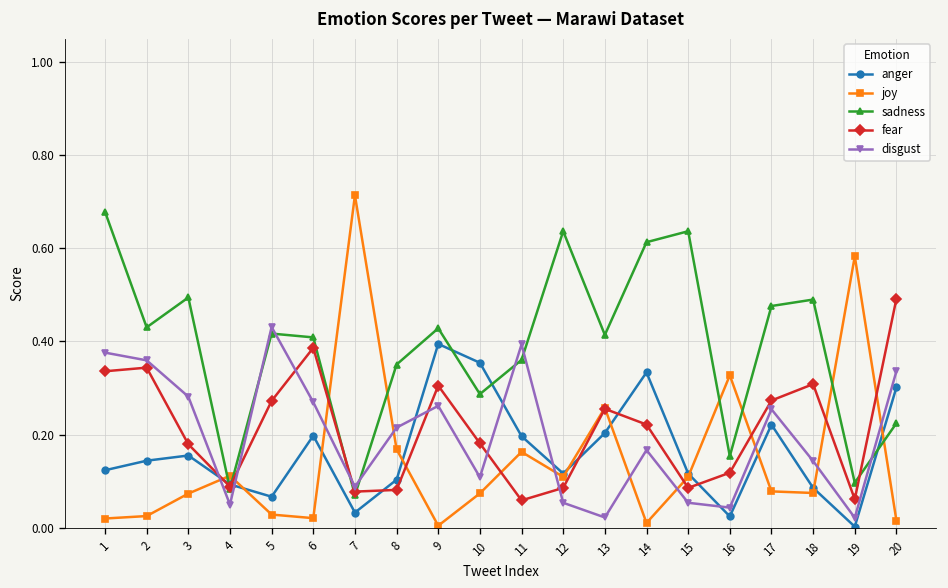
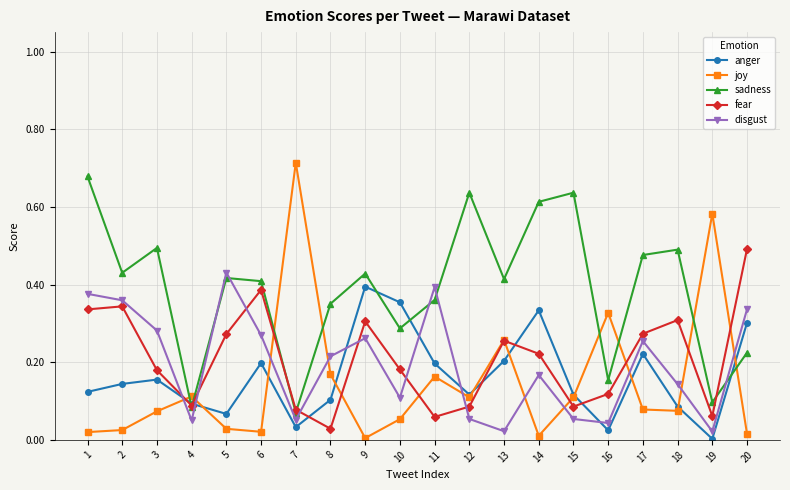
  {
    "anger": {
      "1": 0.12,
      "2": 0.14,
      "3": 0.16,
      "5": 0.07,
      "6": 0.20,
      "7": 0.03,
      "8": 0.10,
      "9": 0.39,
      "10": 0.35,
      "11": 0.20,
      "12": 0.12,
      "13": 0.20,
      "14": 0.33,
      "15": 0.12,
      "16": 0.02,
      "17": 0.22,
      "18": 0.09,
      "19": 0.00,
      "20": 0.30
    },
    "joy": {
      "1": 0.02,
      "2": 0.03,
      "3": 0.07,
      "4": 0.11,
      "5": 0.03,
      "6": 0.02,
      "7": 0.71,
      "8": 0.17,
      "9": 0.00,
-     "10": 0.07,
+     "10": 0.05,
      "11": 0.16,
      "12": 0.11,
      "14": 0.01,
      "15": 0.11,
      "16": 0.33,
      "17": 0.08,
      "18": 0.07,
      "19": 0.58,
      "20": 0.02
    },
    "sadness": {
      "1": 0.68,
      "2": 0.43,
      "3": 0.49,
      "5": 0.42,
      "6": 0.41,
      "7": 0.07,
      "8": 0.35,
      "9": 0.43,
      "10": 0.29,
      "11": 0.36,
      "12": 0.64,
      "13": 0.41,
      "14": 0.61,
      "15": 0.64,
      "16": 0.15,
      "17": 0.48,
      "18": 0.49,
      "19": 0.10,
      "20": 0.22
    },
    "fear": {
      "1": 0.34,
      "2": 0.34,
      "3": 0.18,
      "5": 0.27,
      "6": 0.39,
      "7": 0.08,
-     "8": 0.08,
+     "8": 0.03,
      "9": 0.31,
      "10": 0.18,
      "11": 0.06,
      "12": 0.09,
      "14": 0.22,
      "15": 0.09,
      "16": 0.12,
      "17": 0.27,
      "18": 0.31,
      "19": 0.06,
      "20": 0.49
    },
    "disgust": {
      "1": 0.38,
      "2": 0.36,
      "3": 0.28,
      "4": 0.05,
      "5": 0.43,
      "6": 0.27,
-     "7": 0.09,
+     "7": 0.05,
      "8": 0.22,
      "9": 0.26,
      "10": 0.11,
      "11": 0.39,
      "12": 0.05,
      "13": 0.02,
      "14": 0.17,
      "15": 0.05,
      "16": 0.04,
      "17": 0.25,
      "18": 0.14,
      "19": 0.02,
      "20": 0.34
    }
  }
